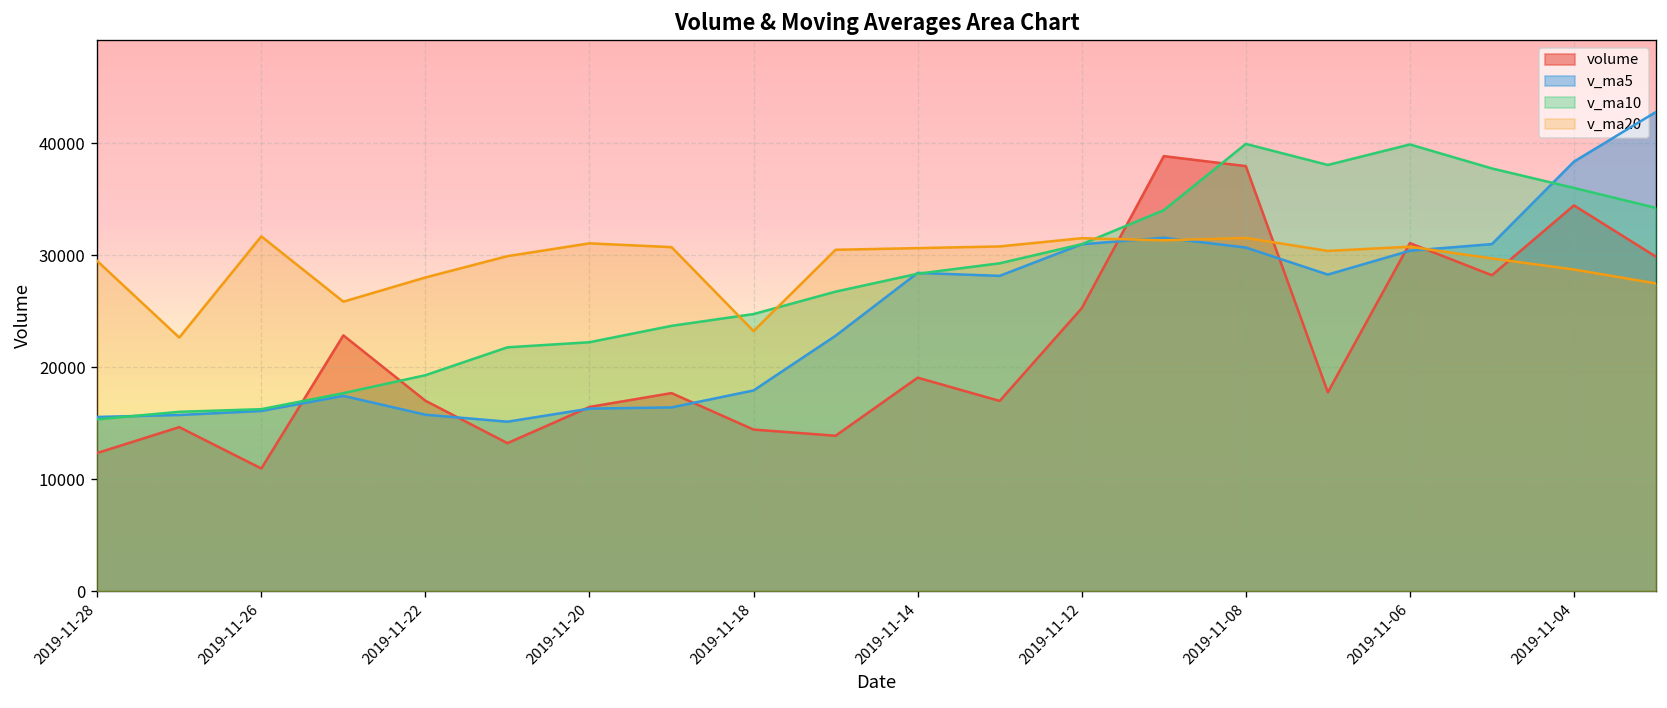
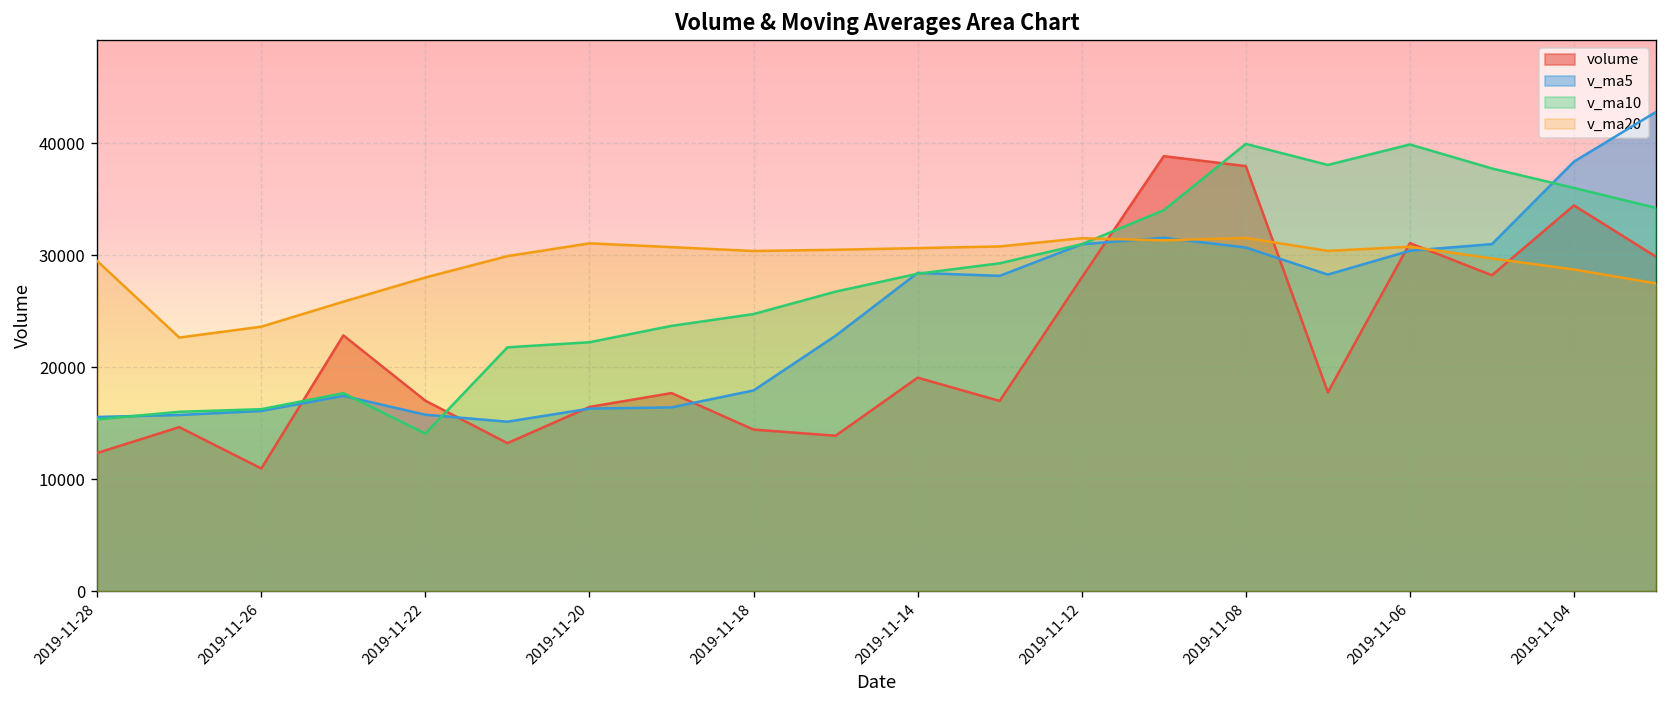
  {
    "volume": {
      "2019-11-28": 12000,
      "2019-11-26": 11000,
      "2019-11-22": 17000,
      "2019-11-18": 14000,
      "2019-11-14": 19000,
-     "2019-11-12": 25000,
+     "2019-11-12": 28000,
      "2019-11-08": 38000,
      "2019-11-06": 31000,
      "2019-11-04": 34000
    },
    "v_ma5": {
      "2019-11-22": 16000,
      "2019-11-18": 18000,
      "2019-11-08": 31000,
      "2019-11-06": 30000,
      "2019-11-04": 38000
    },
    "v_ma10": {
-     "2019-11-22": 19000,
+     "2019-11-22": 14000,
      "2019-11-20": 22000,
      "2019-11-18": 25000,
      "2019-11-08": 40000,
      "2019-11-06": 40000,
      "2019-11-04": 36000
    },
    "v_ma20": {
      "2019-11-28": 29000,
-     "2019-11-26": 32000,
+     "2019-11-26": 24000,
      "2019-11-22": 28000,
      "2019-11-20": 31000,
-     "2019-11-18": 23000,
+     "2019-11-18": 30000,
      "2019-11-14": 31000,
      "2019-11-12": 32000,
      "2019-11-08": 32000,
      "2019-11-06": 31000,
      "2019-11-04": 29000
    }
  }
